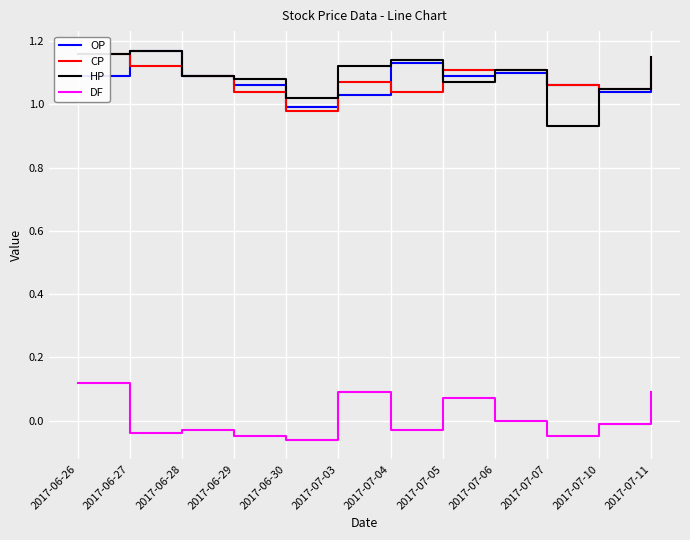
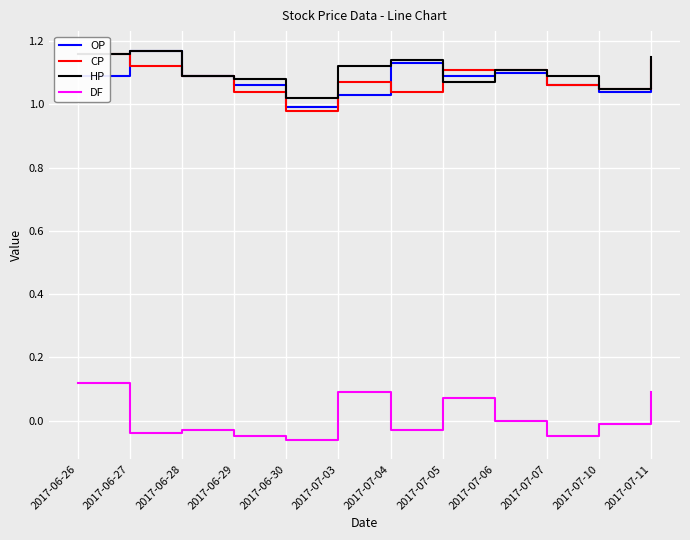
  {
    "OP": {
      "2017-06-29": 1.06,
      "2017-06-30": 0.99,
      "2017-07-03": 1.03,
      "2017-07-04": 1.13,
      "2017-07-05": 1.09,
      "2017-07-06": 1.10,
      "2017-07-10": 1.04,
      "2017-07-11": 1.05
    },
    "CP": {
      "2017-06-27": 1.12,
      "2017-06-29": 1.04,
      "2017-06-30": 0.98,
      "2017-07-03": 1.07,
      "2017-07-04": 1.04,
      "2017-07-05": 1.11,
      "2017-07-11": 1.14
    },
    "HP": {
      "2017-06-29": 1.08,
      "2017-06-30": 1.02,
      "2017-07-03": 1.12,
      "2017-07-04": 1.14,
      "2017-07-05": 1.07,
-     "2017-07-07": 0.93,
+     "2017-07-07": 1.09,
      "2017-07-11": 1.15
    },
    "DF": {
      "2017-06-26": 0.12,
      "2017-06-27": -0.04,
      "2017-06-28": -0.03,
      "2017-06-29": -0.05,
      "2017-06-30": -0.06,
      "2017-07-03": 0.09,
      "2017-07-04": -0.03,
      "2017-07-05": 0.07,
      "2017-07-06": 0.00,
      "2017-07-07": -0.05,
      "2017-07-10": -0.01,
      "2017-07-11": 0.09
    }
  }
